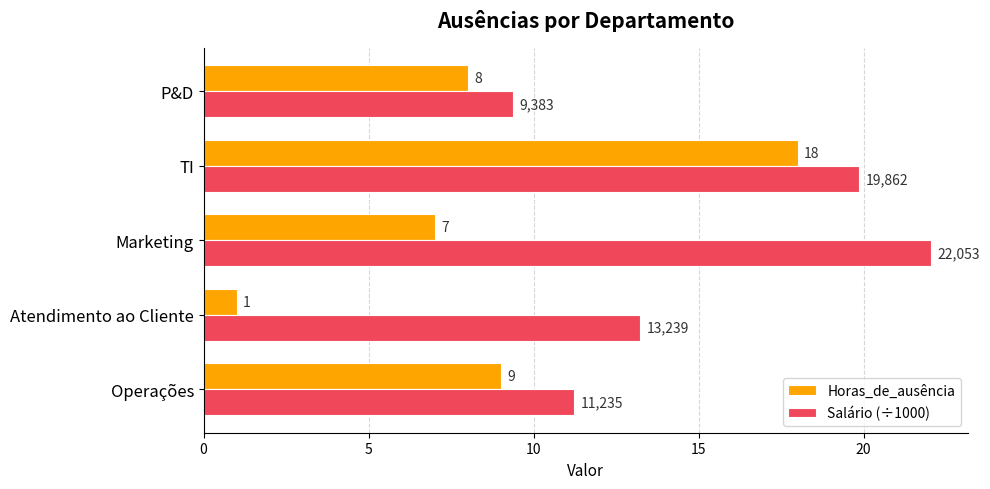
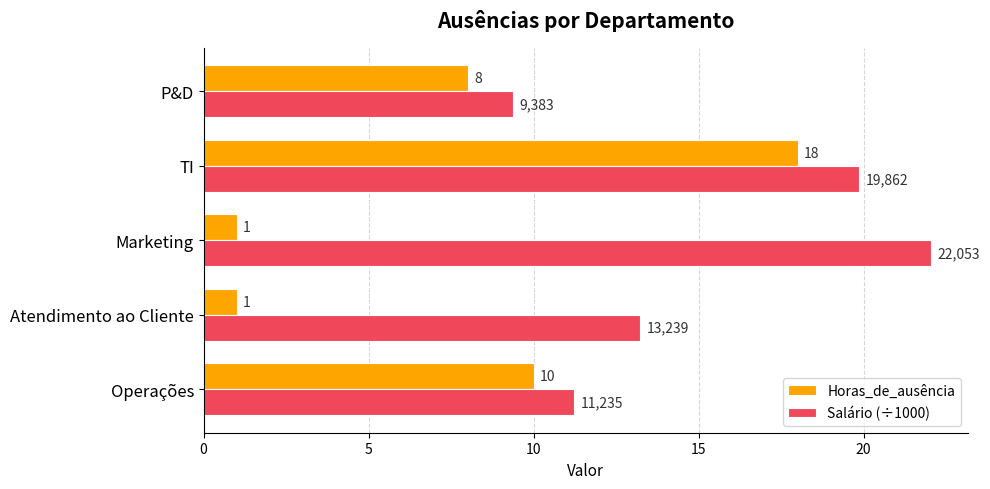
  {
    "Horas_de_ausência": {
      "P&D": 8,
      "TI": 18,
-     "Marketing": 7,
+     "Marketing": 1,
      "Atendimento ao Cliente": 1,
-     "Operações": 9
+     "Operações": 10
    }
  }
